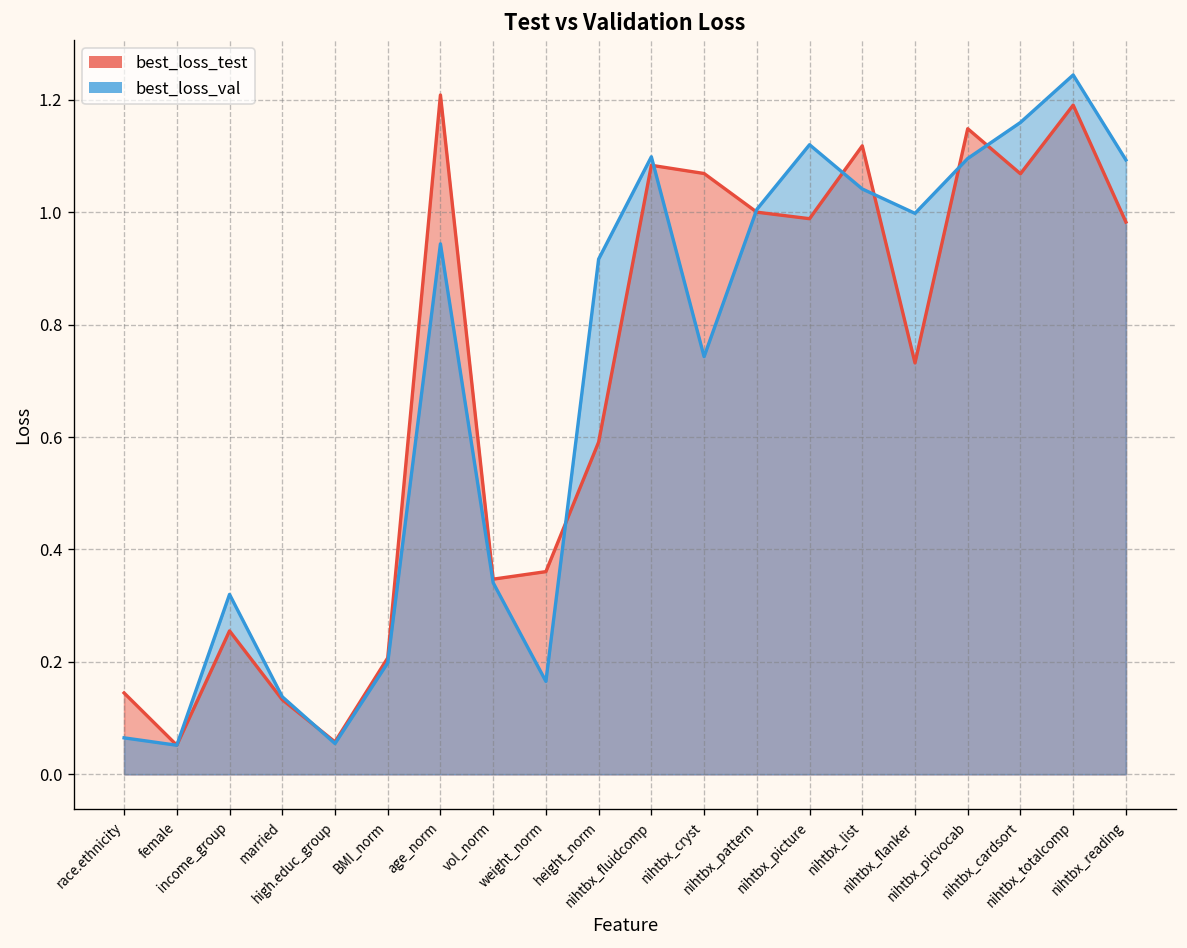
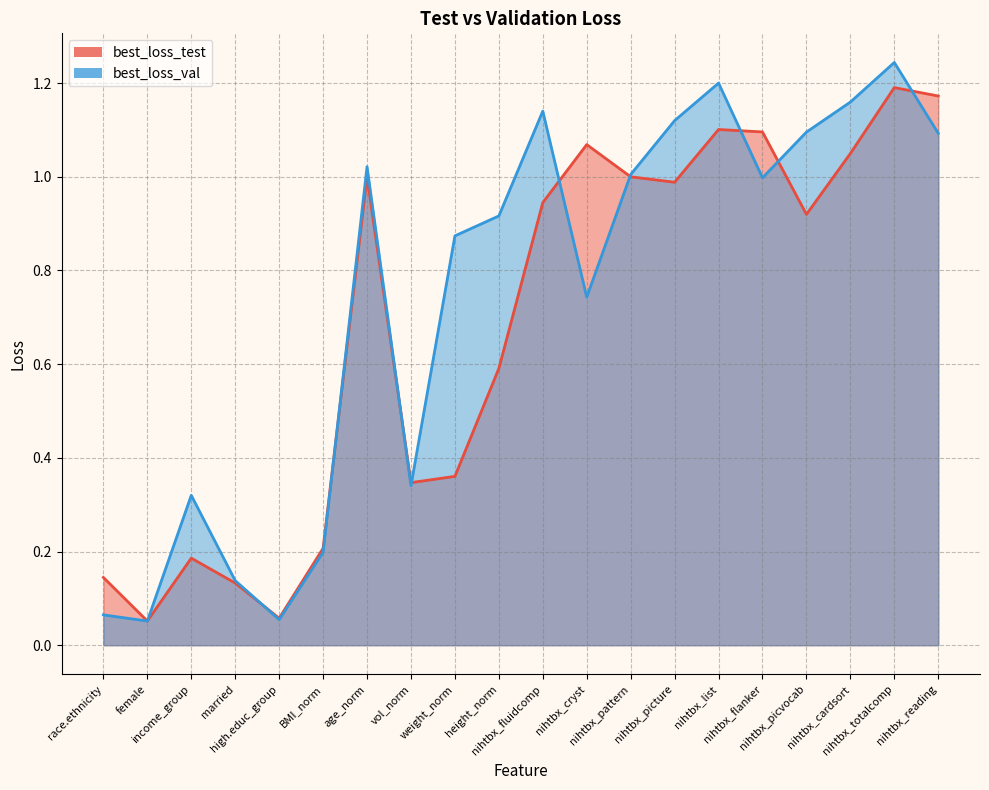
  {
    "best_loss_test": {
      "race.ethnicity": 0.14,
-     "income_group": 0.26,
+     "income_group": 0.19,
      "BMI_norm": 0.21,
-     "age_norm": 1.21,
+     "age_norm": 1.00,
      "vol_norm": 0.35,
      "weight_norm": 0.36,
      "height_norm": 0.59,
-     "nihtbx_fluidcomp": 1.08,
+     "nihtbx_fluidcomp": 0.95,
      "nihtbx_cryst": 1.07,
      "nihtbx_picture": 0.99,
-     "nihtbx_list": 1.12,
-     "nihtbx_flanker": 0.73,
-     "nihtbx_picvocab": 1.15,
-     "nihtbx_cardsort": 1.07,
+     "nihtbx_list": 1.10,
+     "nihtbx_flanker": 1.10,
+     "nihtbx_picvocab": 0.92,
+     "nihtbx_cardsort": 1.05,
      "nihtbx_totalcomp": 1.19,
-     "nihtbx_reading": 0.98
+     "nihtbx_reading": 1.17
    },
    "best_loss_val": {
      "race.ethnicity": 0.06,
      "income_group": 0.32,
      "BMI_norm": 0.20,
-     "age_norm": 0.94,
+     "age_norm": 1.02,
      "vol_norm": 0.34,
-     "weight_norm": 0.17,
+     "weight_norm": 0.87,
      "height_norm": 0.92,
-     "nihtbx_fluidcomp": 1.10,
+     "nihtbx_fluidcomp": 1.14,
      "nihtbx_cryst": 0.74,
      "nihtbx_picture": 1.12,
-     "nihtbx_list": 1.04,
+     "nihtbx_list": 1.20,
      "nihtbx_flanker": 1.00,
      "nihtbx_picvocab": 1.10,
      "nihtbx_cardsort": 1.16,
      "nihtbx_totalcomp": 1.24,
      "nihtbx_reading": 1.09
    }
  }
